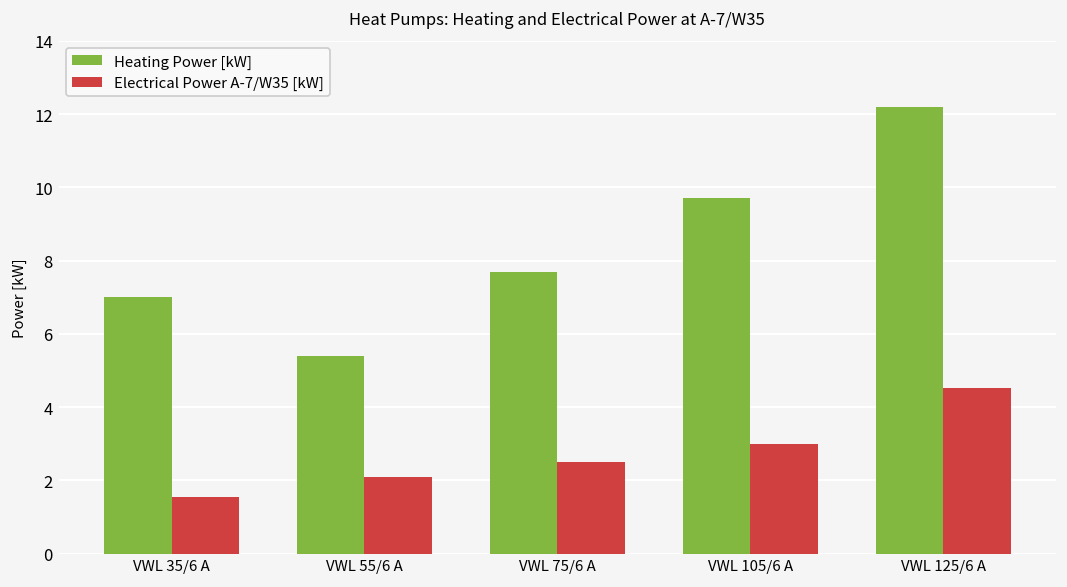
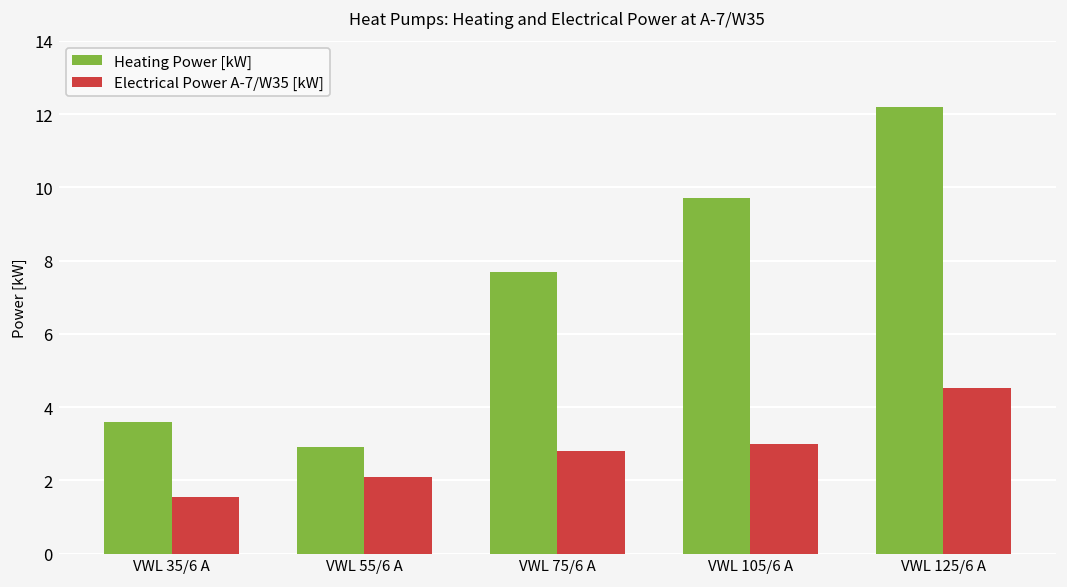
  {
    "Heating Power [kW]": {
-     "VWL 35/6 A": 7.0,
-     "VWL 55/6 A": 5.4,
+     "VWL 35/6 A": 3.6,
+     "VWL 55/6 A": 2.9,
      "VWL 75/6 A": 7.7,
      "VWL 105/6 A": 9.7,
      "VWL 125/6 A": 12.2
    },
    "Electrical Power A-7/W35 [kW]": {
      "VWL 35/6 A": 1.6,
      "VWL 55/6 A": 2.1,
-     "VWL 75/6 A": 2.5,
+     "VWL 75/6 A": 2.8,
      "VWL 105/6 A": 3.0,
      "VWL 125/6 A": 4.5
    }
  }
